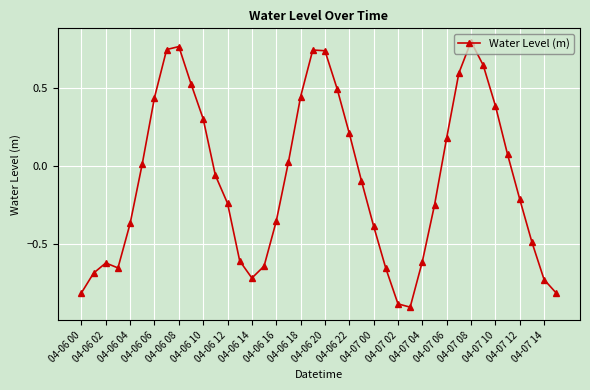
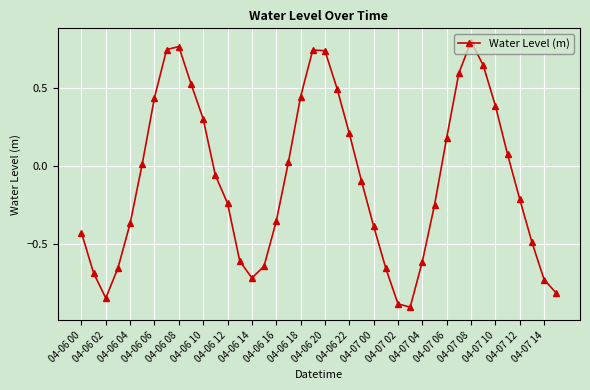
  {
-   "04-06 00": -0.82,
-   "04-06 02": -0.62,
+   "04-06 00": -0.43,
+   "04-06 02": -0.85,
    "04-06 04": -0.37,
    "04-06 06": 0.44,
    "04-06 08": 0.76,
    "04-06 10": 0.30,
    "04-06 12": -0.24,
    "04-06 14": -0.72,
    "04-06 16": -0.36,
    "04-06 18": 0.44,
    "04-06 20": 0.74,
    "04-06 22": 0.21,
    "04-07 00": -0.39,
    "04-07 02": -0.89,
    "04-07 04": -0.61,
    "04-07 06": 0.18,
    "04-07 10": 0.38,
    "04-07 12": -0.21,
    "04-07 14": -0.73
  }
